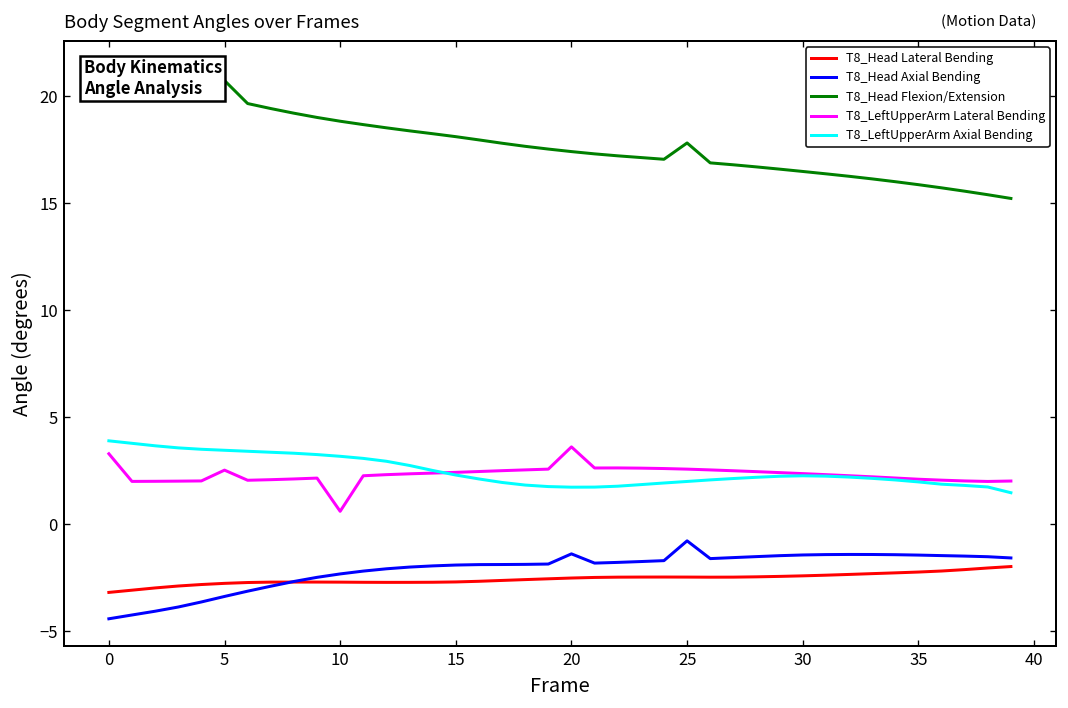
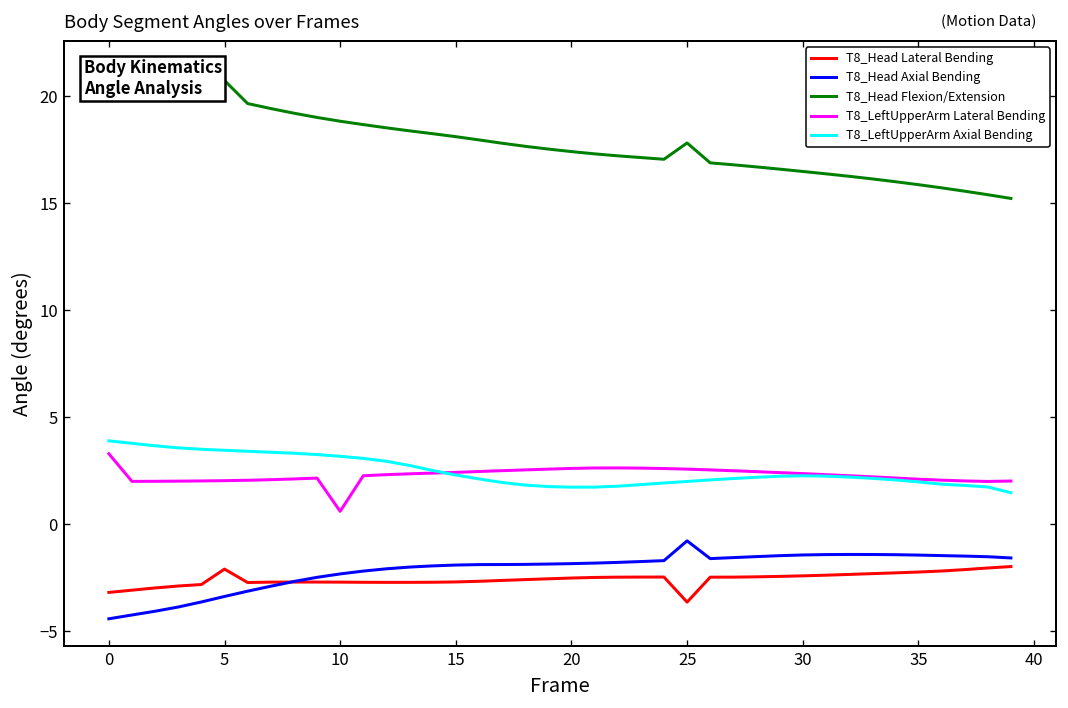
  {
    "T8_Head Lateral Bending": {
      "0": -3.2,
-     "5": -2.8,
+     "5": -2.1,
      "10": -2.7,
      "15": -2.7,
      "20": -2.5,
-     "25": -2.5,
+     "25": -3.6,
      "30": -2.4,
      "35": -2.2
    },
    "T8_Head Axial Bending": {
      "0": -4.4,
      "5": -3.4,
      "10": -2.3,
      "15": -1.9,
-     "20": -1.4,
+     "20": -1.8,
      "25": -0.8,
      "30": -1.4,
      "35": -1.4
    },
    "T8_Head Flexion/Extension": {
      "10": 18.8,
      "15": 18.1,
      "20": 17.4,
      "25": 17.8,
      "30": 16.5,
      "35": 15.9
    },
    "T8_LeftUpperArm Lateral Bending": {
      "0": 3.3,
-     "5": 2.5,
+     "5": 2.0,
      "10": 0.6,
-     "20": 3.6,
+     "20": 2.6,
      "25": 2.6
    },
    "T8_LeftUpperArm Axial Bending": {
      "0": 3.9,
      "5": 3.5,
      "10": 3.2,
      "20": 1.7,
      "25": 2.0
    }
  }
